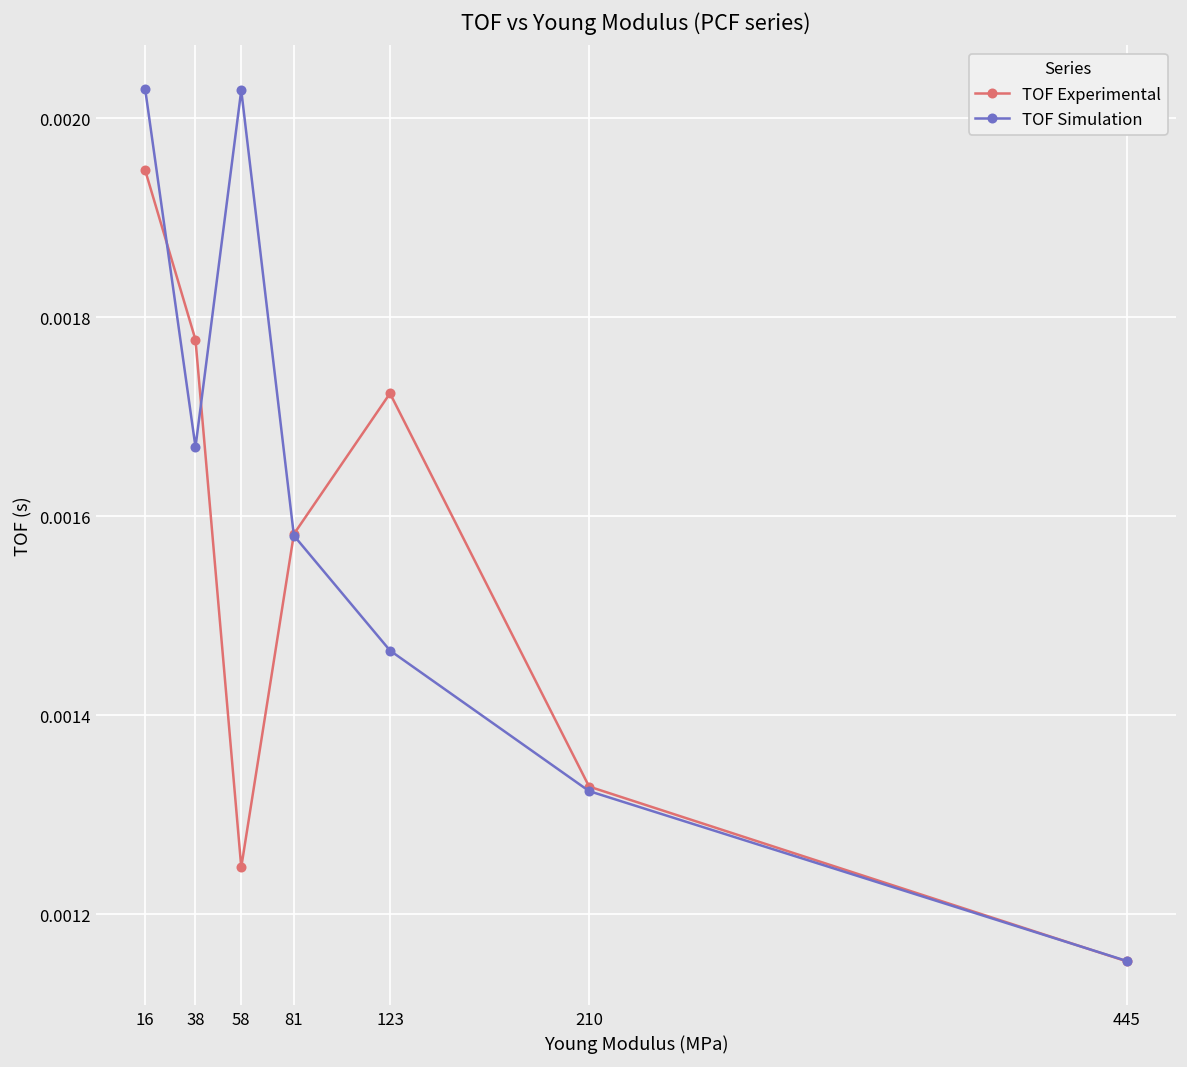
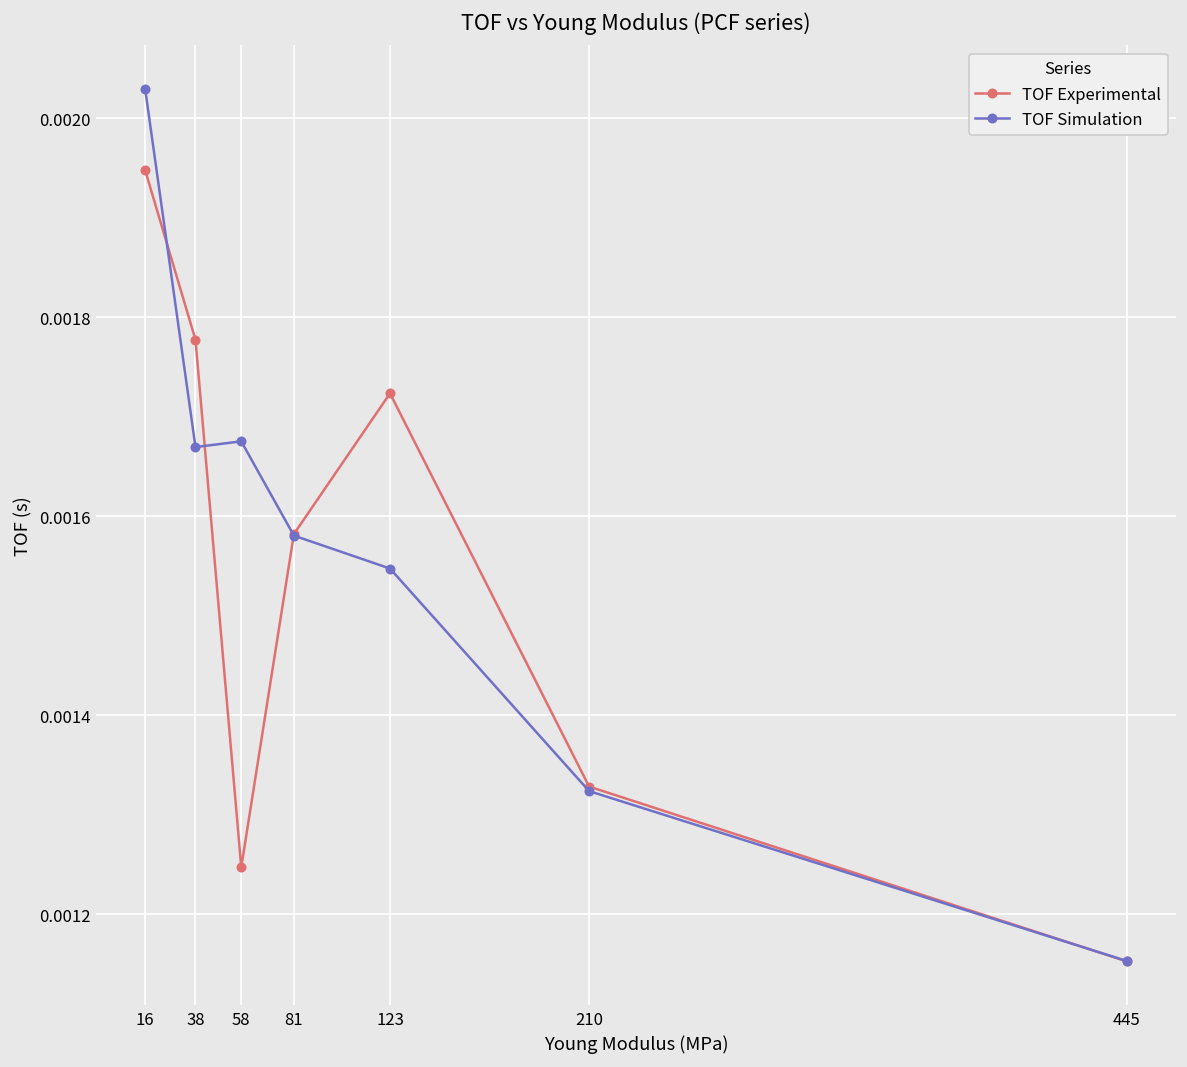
  {
    "TOF Experimental": {
      "16": 0.00195,
      "38": 0.00178,
      "58": 0.00125,
      "123": 0.00172,
      "210": 0.00133
    },
    "TOF Simulation": {
      "16": 0.00203,
      "38": 0.00167,
-     "58": 0.00203,
-     "123": 0.00146,
+     "58": 0.00168,
+     "123": 0.00155,
      "210": 0.00132
    }
  }
